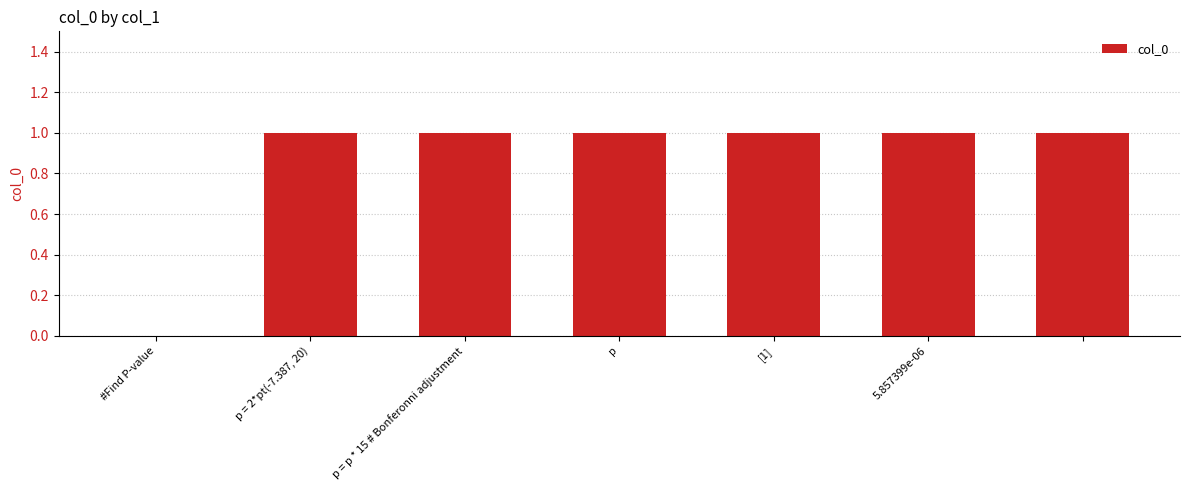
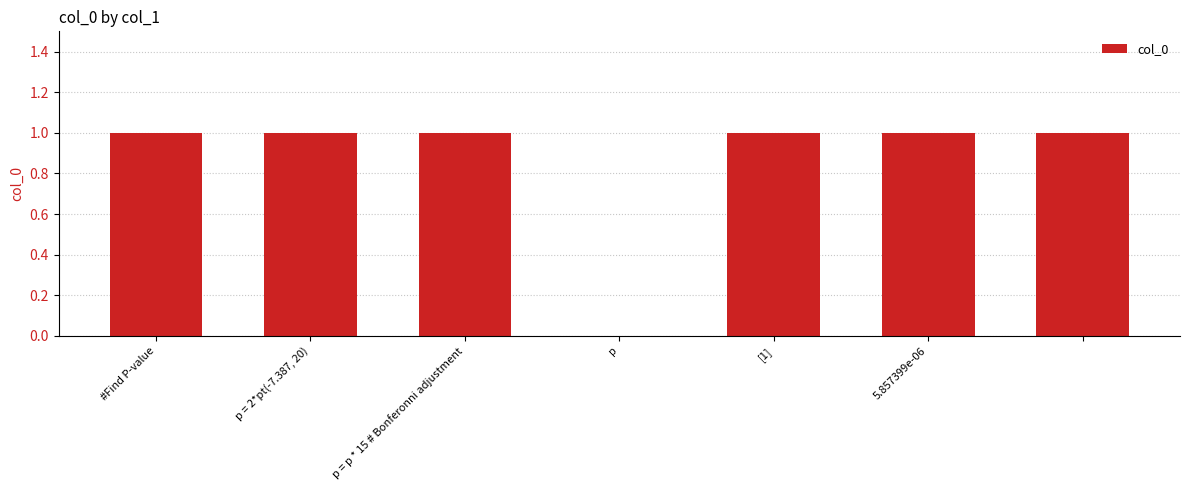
  {
-   "#Find P-value": 0,
+   "#Find P-value": 1,
    "p = 2*pt(-7.387, 20)": 1,
    "p = p * 15 # Bonferonni adjustment": 1,
-   "p": 1,
+   "p": 0,
    "[1]": 1,
    "5.857399e-06": 1
  }
